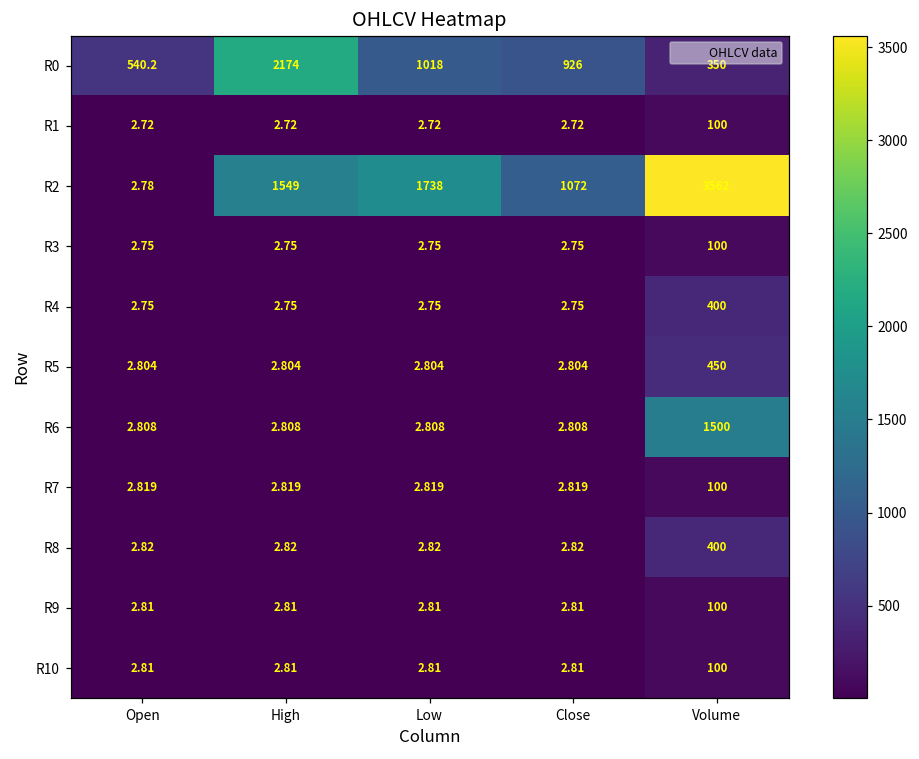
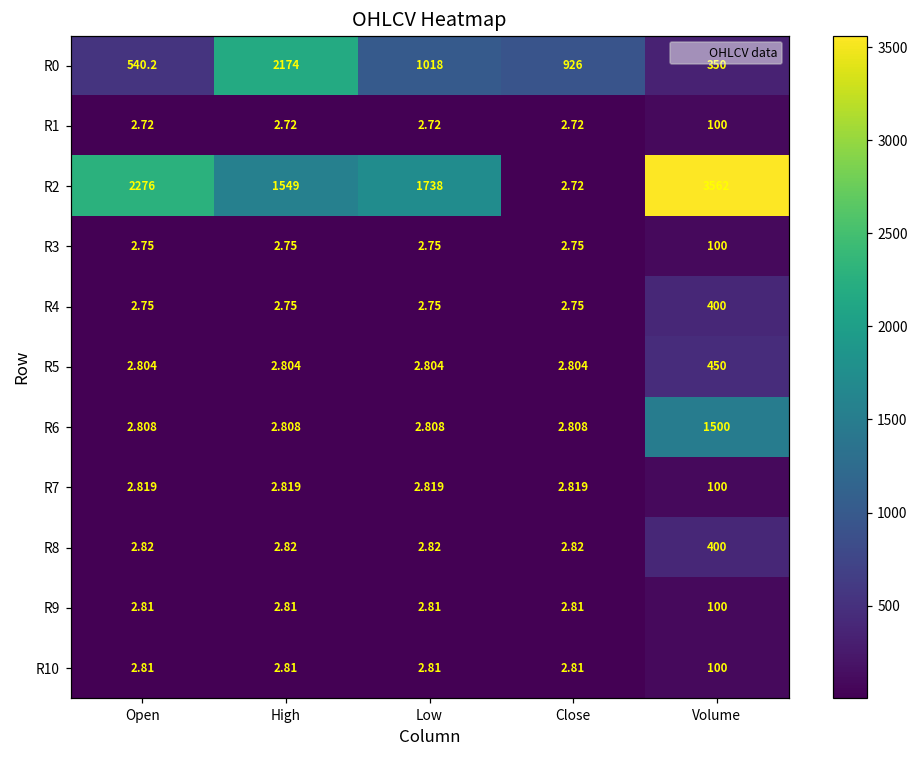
  {
    "R0": {
      "Open": 540.2,
      "High": 2174,
      "Low": 1018,
      "Close": 926
    },
    "R1": {
      "Open": 2.72,
      "High": 2.72,
      "Low": 2.72,
      "Close": 2.72,
      "Volume": 100
    },
    "R2": {
-     "Open": 2.78,
+     "Open": 2276,
      "High": 1549,
      "Low": 1738,
-     "Close": 1072
+     "Close": 2.72
    },
    "R3": {
      "Open": 2.75,
      "High": 2.75,
      "Low": 2.75,
      "Close": 2.75,
      "Volume": 100
    },
    "R4": {
      "Open": 2.75,
      "High": 2.75,
      "Low": 2.75,
      "Close": 2.75,
      "Volume": 400
    },
    "R5": {
      "Open": 2.804,
      "High": 2.804,
      "Low": 2.804,
      "Close": 2.804,
      "Volume": 450
    },
    "R6": {
      "Open": 2.808,
      "High": 2.808,
      "Low": 2.808,
      "Close": 2.808,
      "Volume": 1500
    },
    "R7": {
      "Open": 2.819,
      "High": 2.819,
      "Low": 2.819,
      "Close": 2.819,
      "Volume": 100
    },
    "R8": {
      "Open": 2.82,
      "High": 2.82,
      "Low": 2.82,
      "Close": 2.82,
      "Volume": 400
    },
    "R9": {
      "Open": 2.81,
      "High": 2.81,
      "Low": 2.81,
      "Close": 2.81,
      "Volume": 100
    },
    "R10": {
      "Open": 2.81,
      "High": 2.81,
      "Low": 2.81,
      "Close": 2.81,
      "Volume": 100
    }
  }
